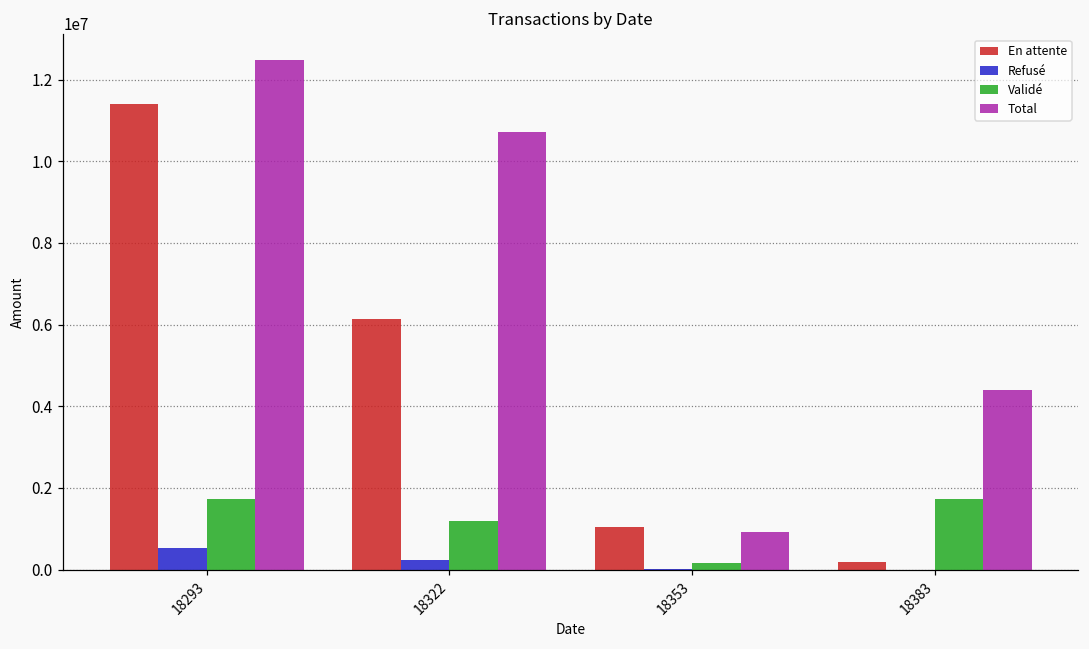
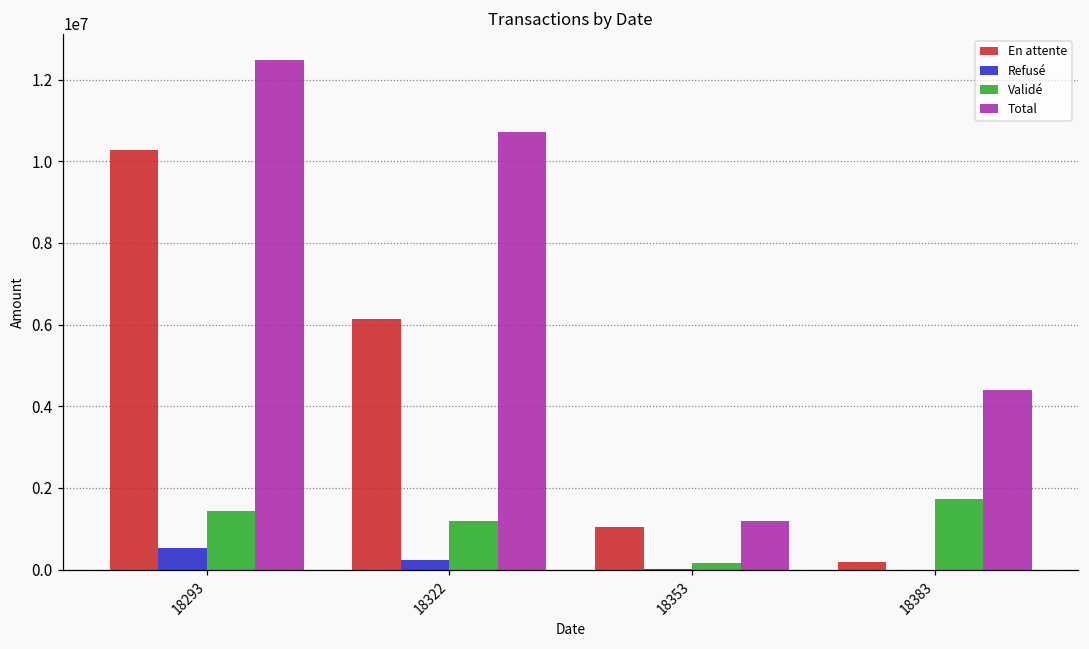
  {
    "En attente": {
-     "18293": 11400000,
+     "18293": 10300000,
      "18322": 6100000,
      "18353": 1000000,
      "18383": 200000
    },
    "Refusé": {
      "18293": 500000,
      "18322": 200000,
      "18383": 0
    },
    "Validé": {
-     "18293": 1700000,
+     "18293": 1400000,
      "18322": 1200000,
      "18353": 200000,
      "18383": 1700000
    },
    "Total": {
      "18293": 12500000,
      "18322": 10700000,
-     "18353": 900000,
+     "18353": 1200000,
      "18383": 4400000
    }
  }
